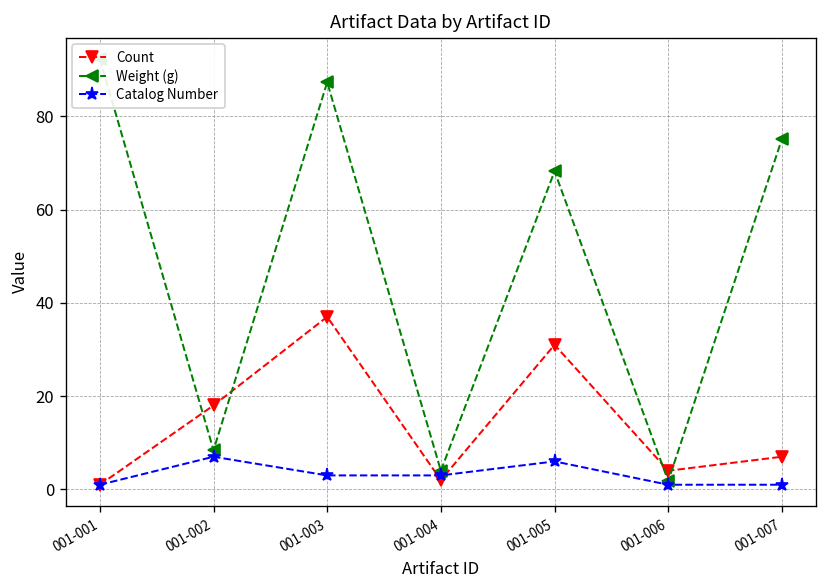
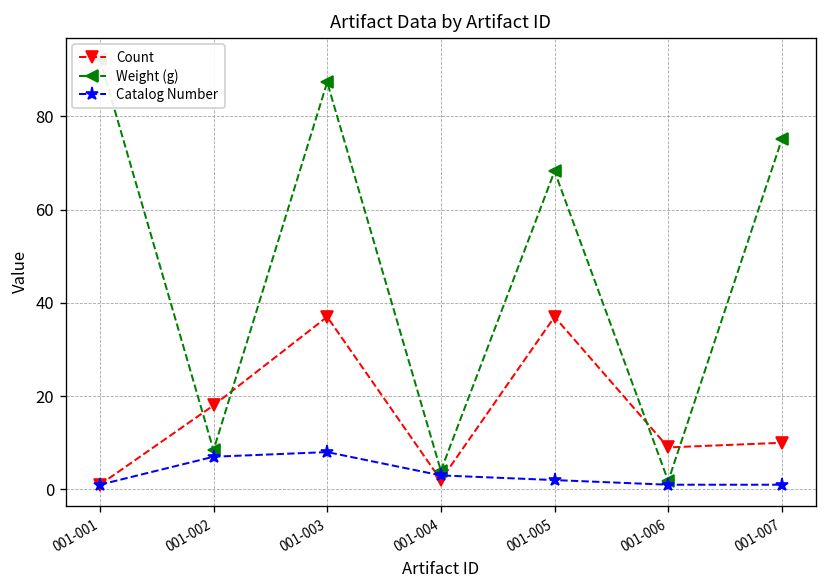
  {
    "Count": {
      "001-002": 18,
      "001-003": 37,
      "001-004": 2,
-     "001-005": 31,
-     "001-006": 4,
-     "001-007": 7
+     "001-005": 37,
+     "001-006": 9,
+     "001-007": 10
    },
    "Weight (g)": {
      "001-002": 8,
      "001-003": 87,
      "001-004": 4,
      "001-005": 68,
      "001-006": 2,
      "001-007": 75
    },
    "Catalog Number": {
      "001-002": 7,
-     "001-003": 3,
+     "001-003": 8,
      "001-004": 3,
-     "001-005": 6,
+     "001-005": 2,
      "001-006": 1,
      "001-007": 1
    }
  }
